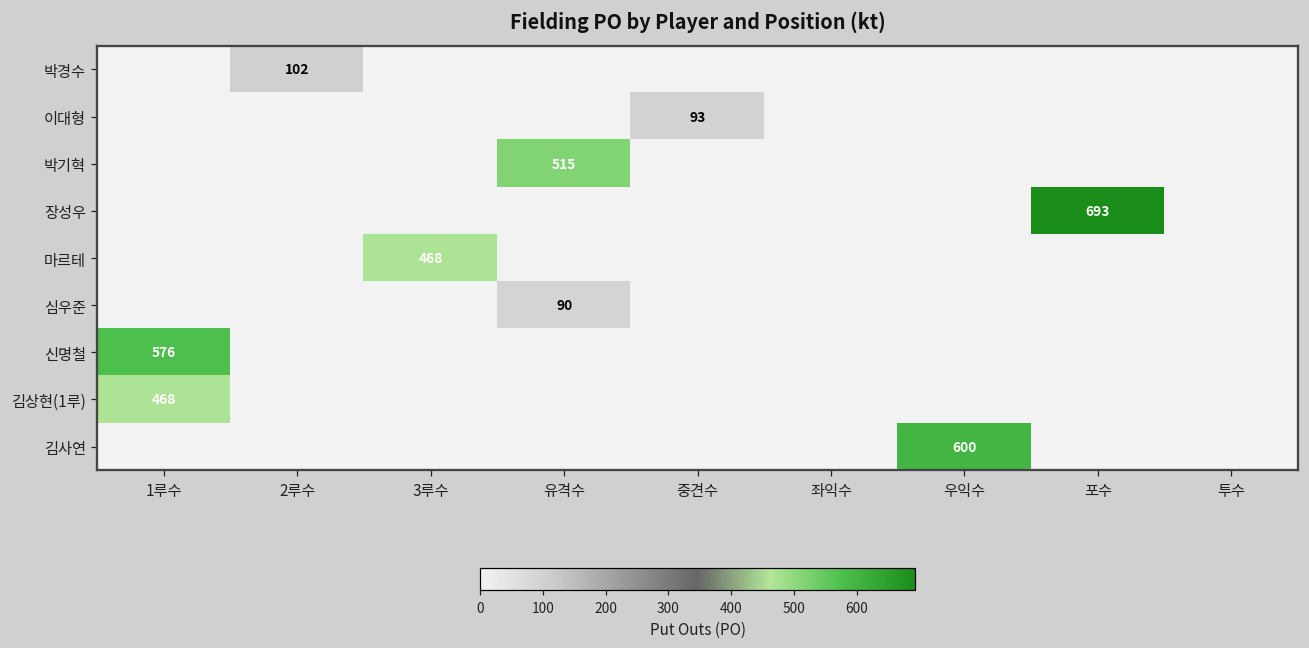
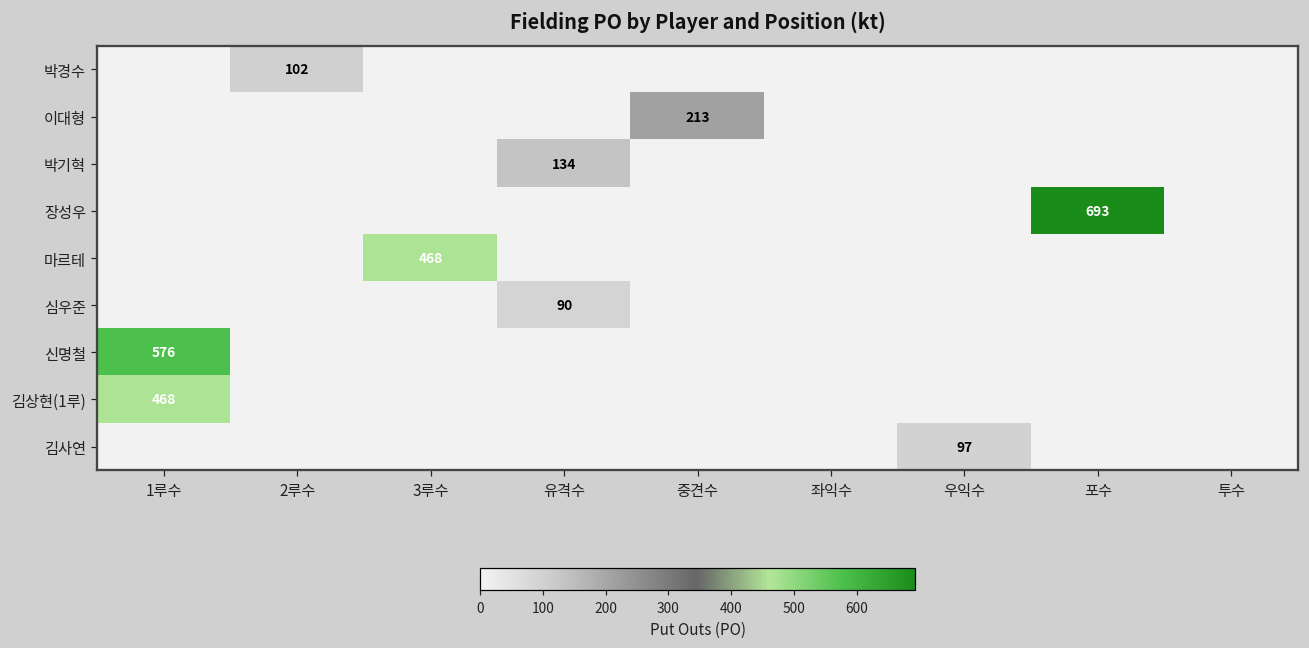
  {
    "박경수": {
      "2루수": 102
    },
    "이대형": {
-     "중견수": 93
+     "중견수": 213
    },
    "박기혁": {
-     "유격수": 515
+     "유격수": 134
    },
    "장성우": {
      "포수": 693
    },
    "마르테": {
      "3루수": 468
    },
    "심우준": {
      "유격수": 90
    },
    "신명철": {
      "1루수": 576
    },
    "김상현(1루)": {
      "1루수": 468
    },
    "김사연": {
-     "우익수": 600
+     "우익수": 97
    }
  }
